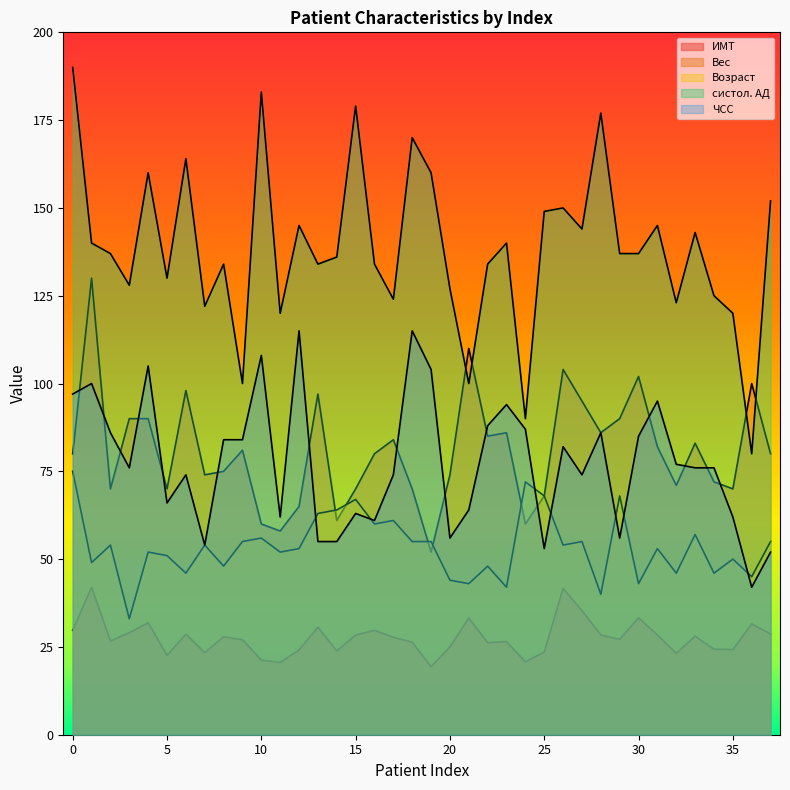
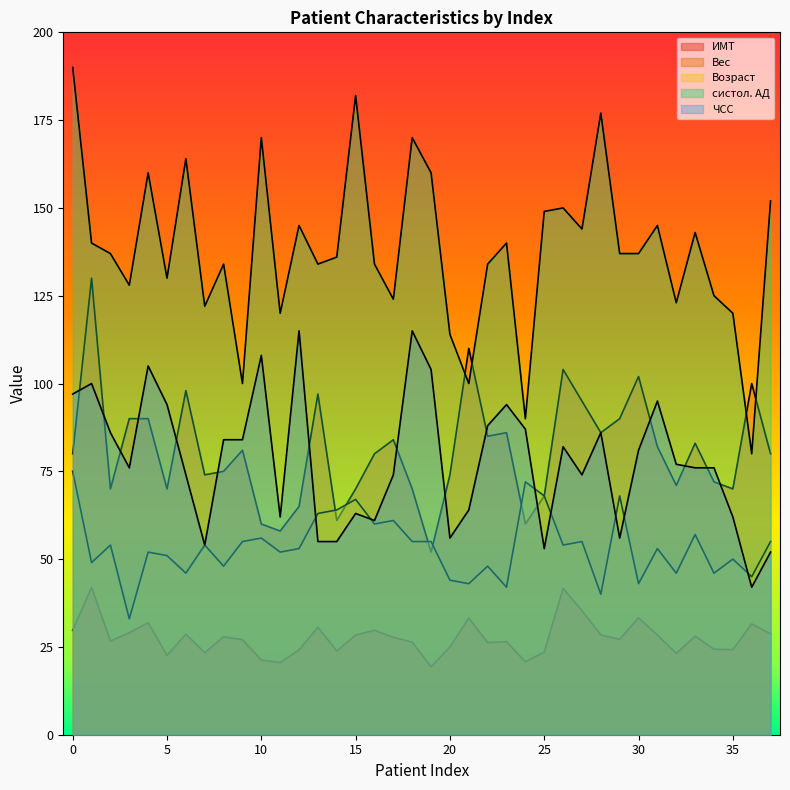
  {
    "систол. АД": {
      "0": 190,
      "5": 130,
-     "10": 183,
-     "15": 179,
-     "20": 127,
+     "10": 170,
+     "15": 182,
+     "20": 114,
      "25": 149,
      "30": 137,
      "35": 120
    },
    "ЧСС": {
      "0": 97,
-     "5": 66,
+     "5": 94,
      "10": 108,
      "15": 63,
      "20": 56,
      "25": 53,
-     "30": 85,
+     "30": 81,
      "35": 62
    }
  }
